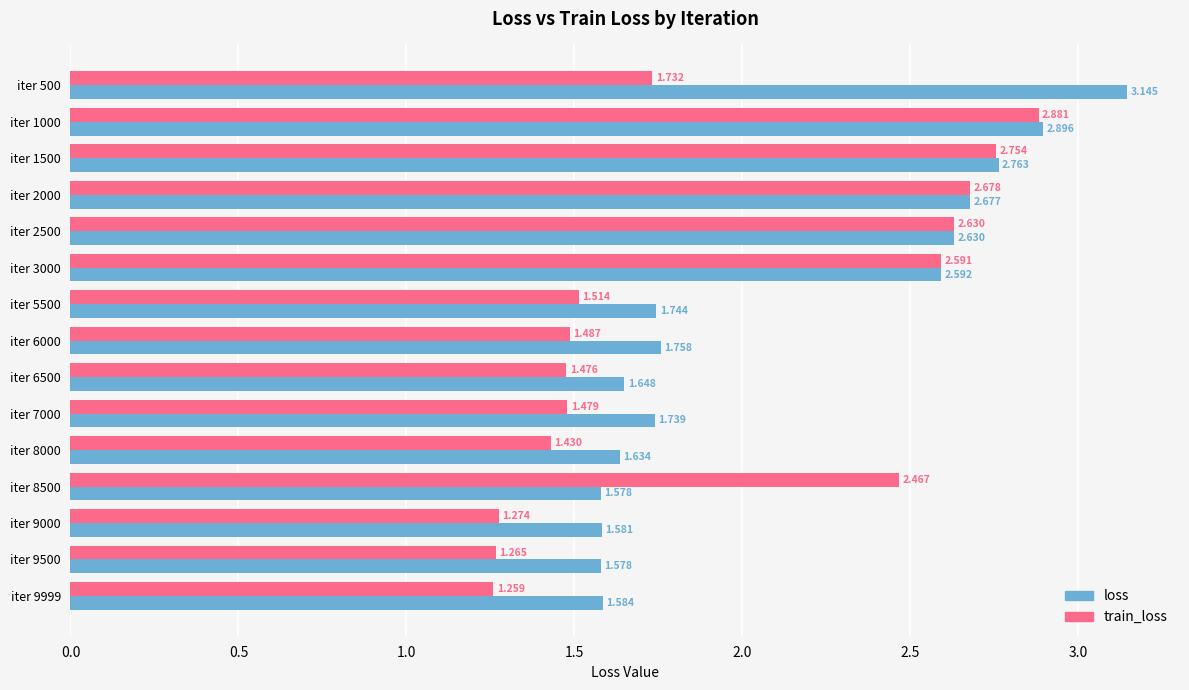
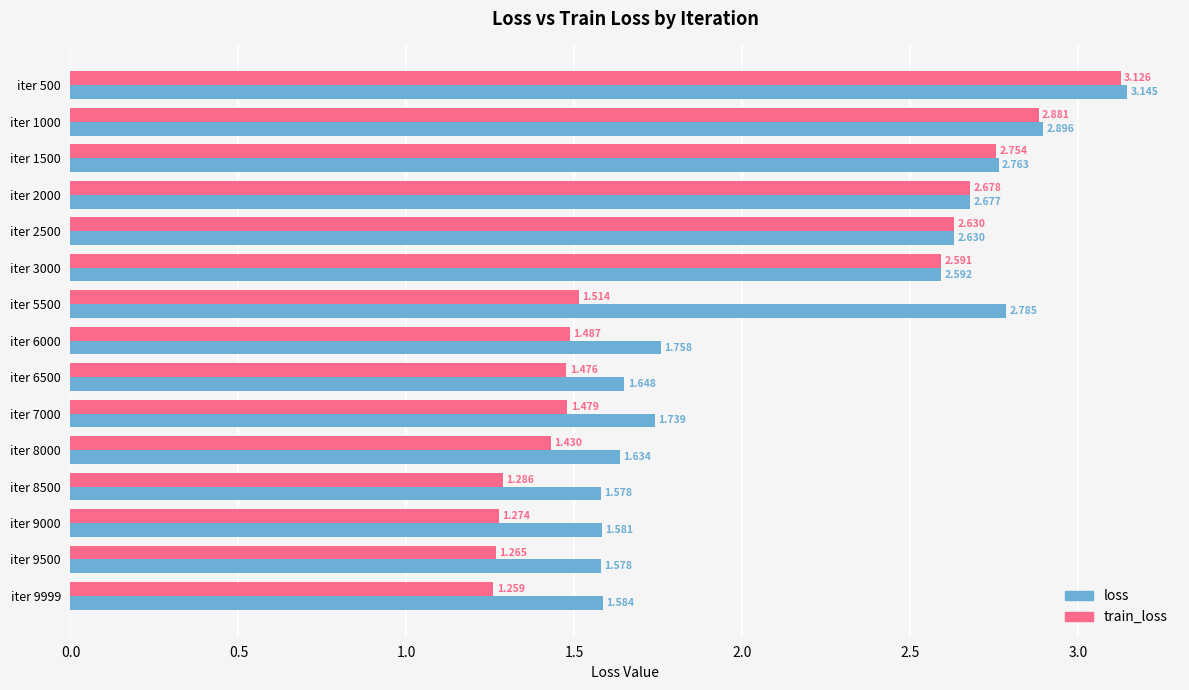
  {
    "loss": {
      "iter 500": 3.145,
      "iter 1000": 2.896,
      "iter 1500": 2.763,
      "iter 2000": 2.677,
      "iter 2500": 2.630,
      "iter 3000": 2.592,
-     "iter 5500": 1.744,
+     "iter 5500": 2.785,
      "iter 6000": 1.758,
      "iter 6500": 1.648,
      "iter 7000": 1.739,
      "iter 8000": 1.634,
      "iter 8500": 1.578,
      "iter 9000": 1.581,
      "iter 9500": 1.578,
      "iter 9999": 1.584
    },
    "train_loss": {
-     "iter 500": 1.732,
+     "iter 500": 3.126,
      "iter 1000": 2.881,
      "iter 1500": 2.754,
      "iter 2000": 2.678,
      "iter 2500": 2.630,
      "iter 3000": 2.591,
      "iter 5500": 1.514,
      "iter 6000": 1.487,
      "iter 6500": 1.476,
      "iter 7000": 1.479,
      "iter 8000": 1.430,
-     "iter 8500": 2.467,
+     "iter 8500": 1.286,
      "iter 9000": 1.274,
      "iter 9500": 1.265,
      "iter 9999": 1.259
    }
  }
